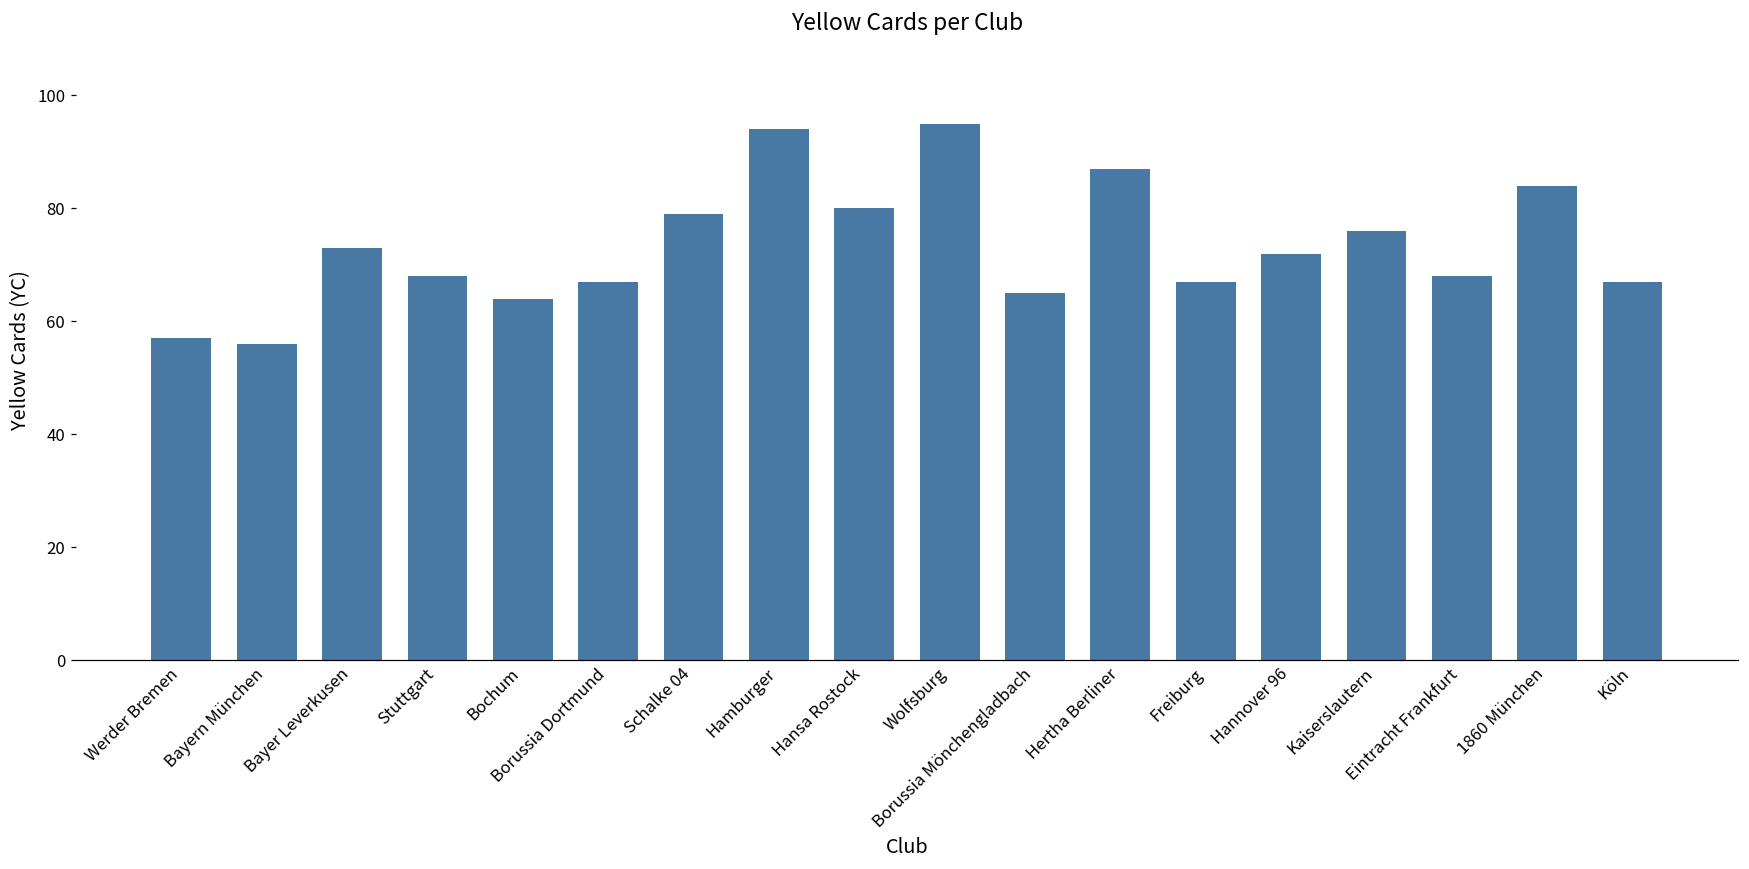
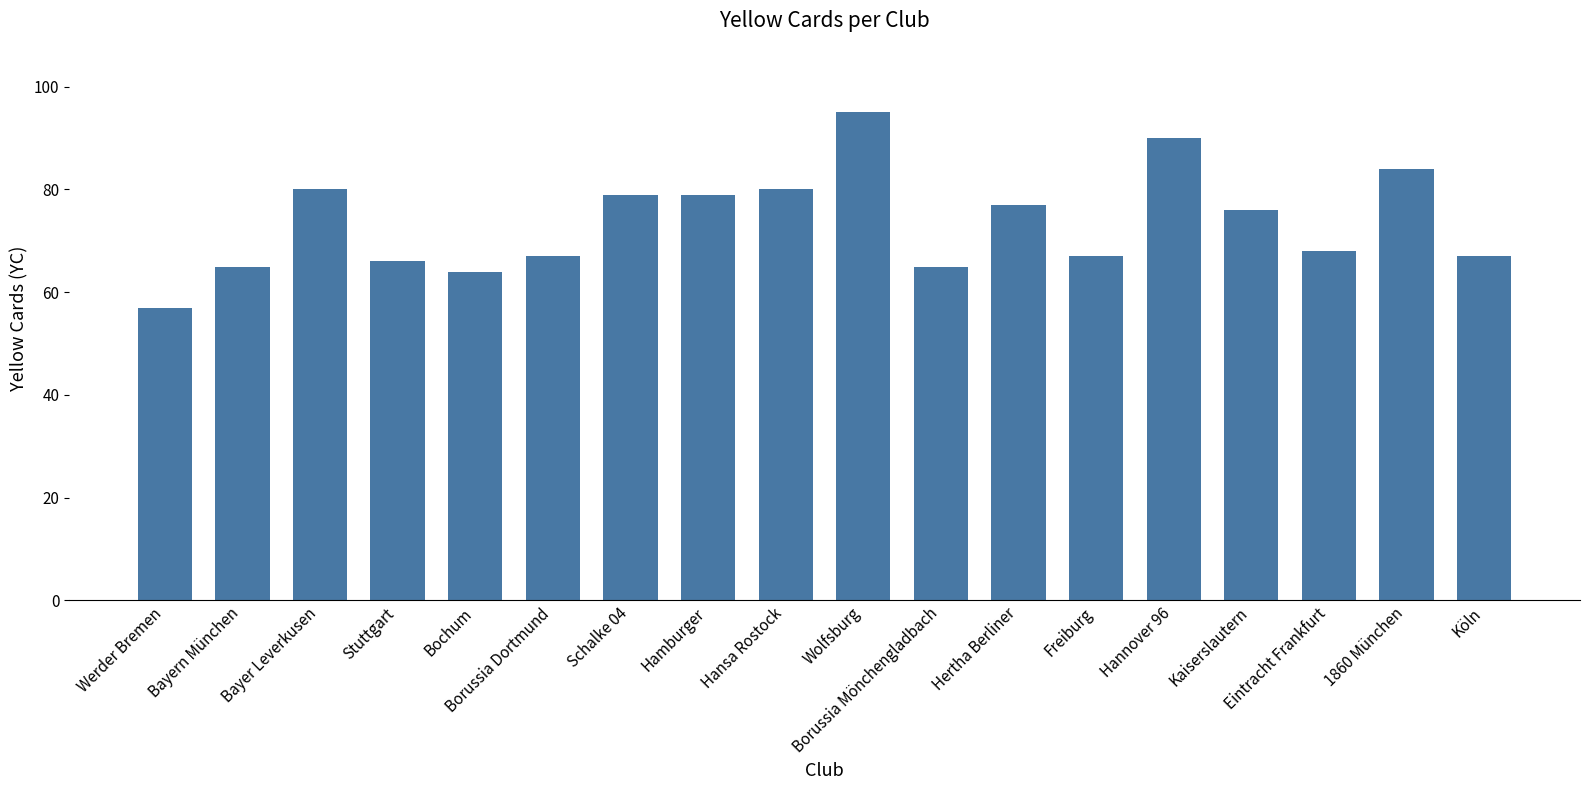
  {
    "Werder Bremen": 57,
-   "Bayern München": 56,
-   "Bayer Leverkusen": 73,
-   "Stuttgart": 68,
+   "Bayern München": 65,
+   "Bayer Leverkusen": 80,
+   "Stuttgart": 66,
    "Bochum": 64,
    "Borussia Dortmund": 67,
    "Schalke 04": 79,
-   "Hamburger": 94,
+   "Hamburger": 79,
    "Hansa Rostock": 80,
    "Wolfsburg": 95,
    "Borussia Mönchengladbach": 65,
-   "Hertha Berliner": 87,
+   "Hertha Berliner": 77,
    "Freiburg": 67,
-   "Hannover 96": 72,
+   "Hannover 96": 90,
    "Kaiserslautern": 76,
    "Eintracht Frankfurt": 68,
    "1860 München": 84,
    "Köln": 67
  }
